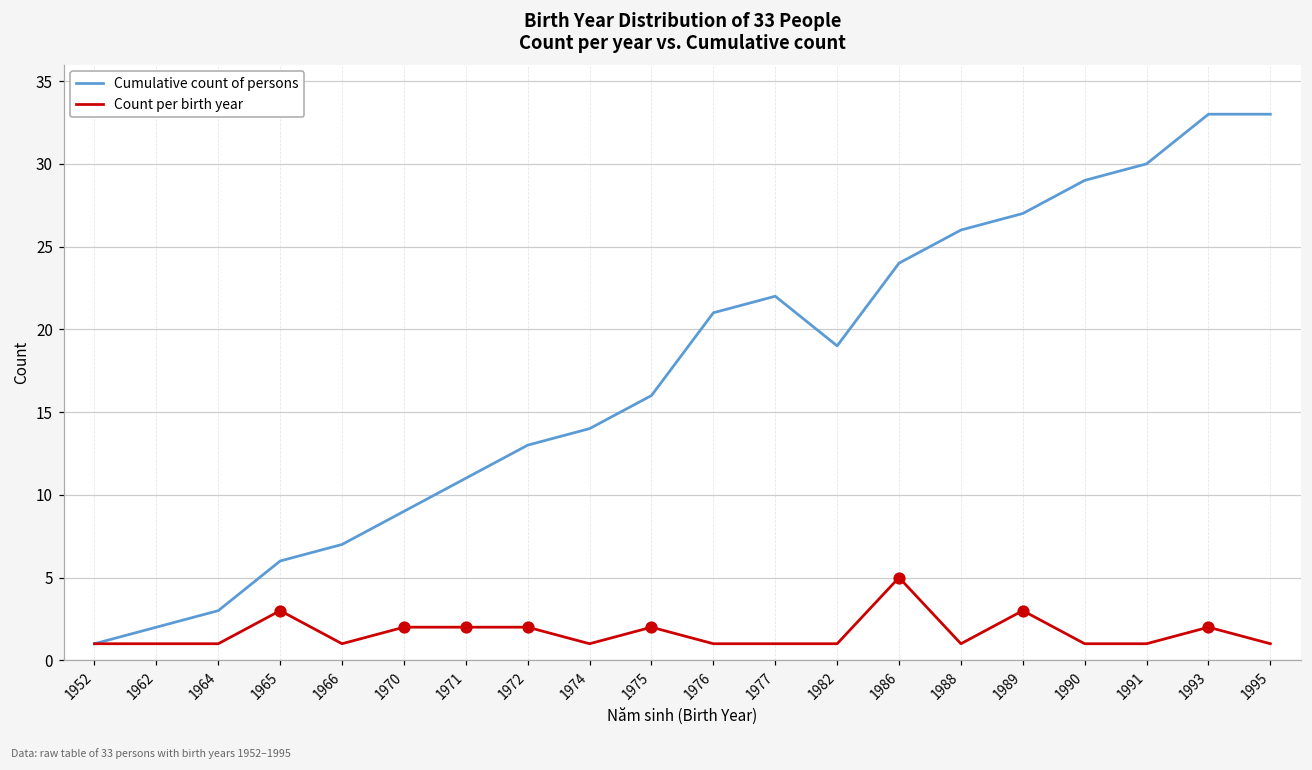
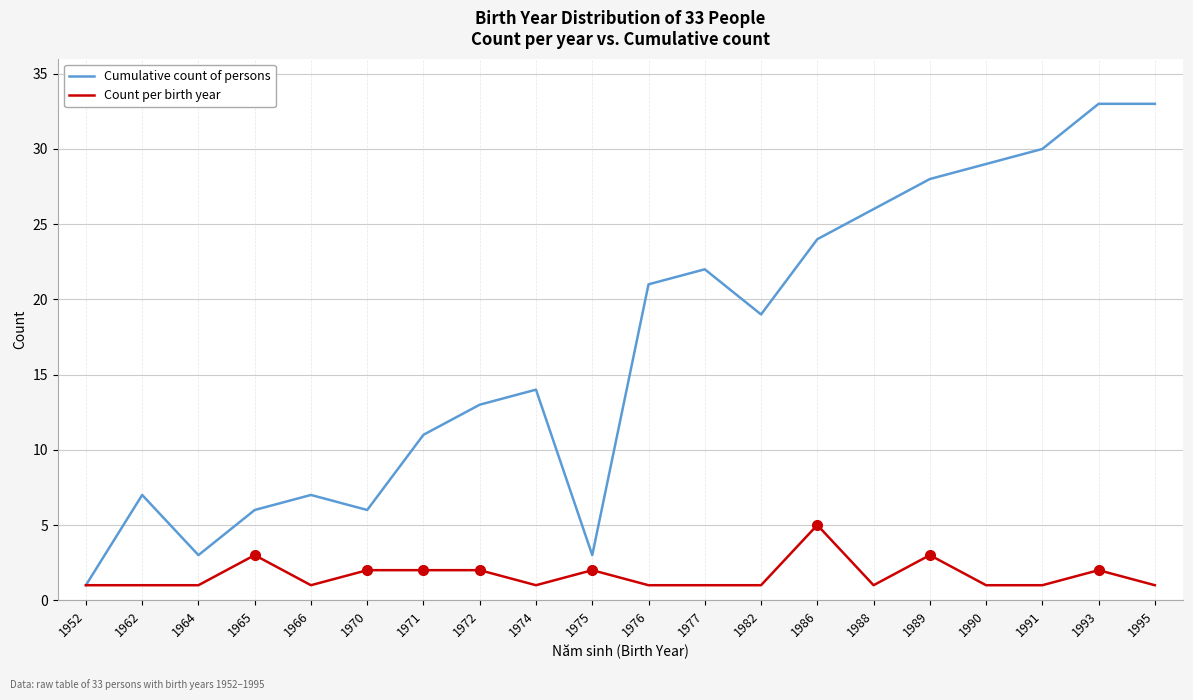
  {
    "Cumulative count of persons": {
-     "1962": 2,
+     "1962": 7,
      "1964": 3,
      "1965": 6,
      "1966": 7,
-     "1970": 9,
+     "1970": 6,
      "1971": 11,
      "1972": 13,
      "1974": 14,
-     "1975": 16,
+     "1975": 3,
      "1976": 21,
      "1977": 22,
      "1982": 19,
      "1986": 24,
      "1988": 26,
-     "1989": 27,
+     "1989": 28,
      "1990": 29,
      "1991": 30,
      "1993": 33,
      "1995": 33
    }
  }
